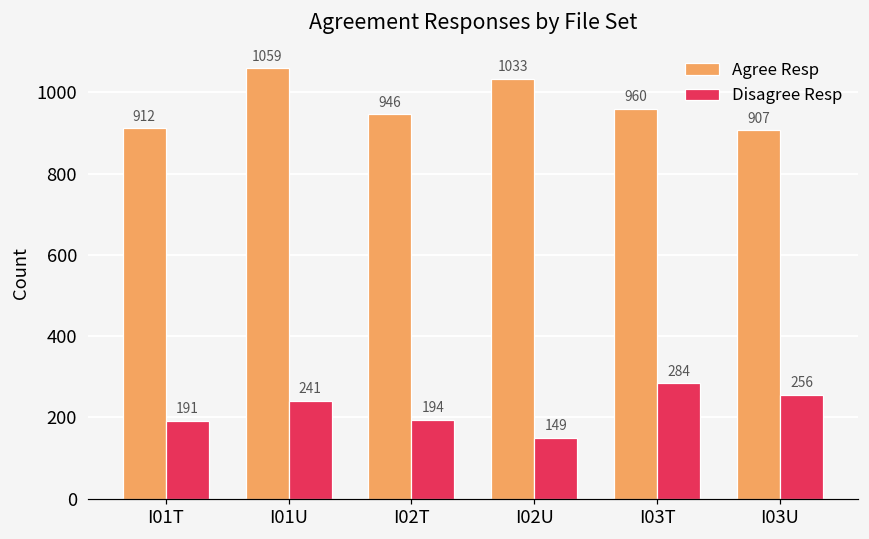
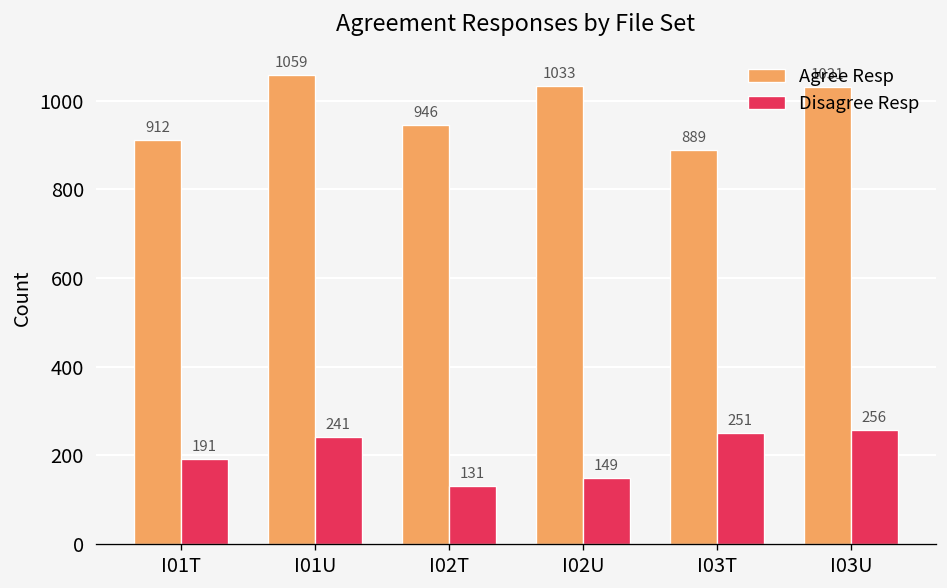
  {
    "Agree Resp": {
      "I01T": 912,
      "I01U": 1059,
      "I02T": 946,
      "I02U": 1033,
-     "I03T": 960,
-     "I03U": 907
+     "I03T": 889,
+     "I03U": 1031
    },
    "Disagree Resp": {
      "I01T": 191,
      "I01U": 241,
-     "I02T": 194,
+     "I02T": 131,
      "I02U": 149,
-     "I03T": 284,
+     "I03T": 251,
      "I03U": 256
    }
  }
